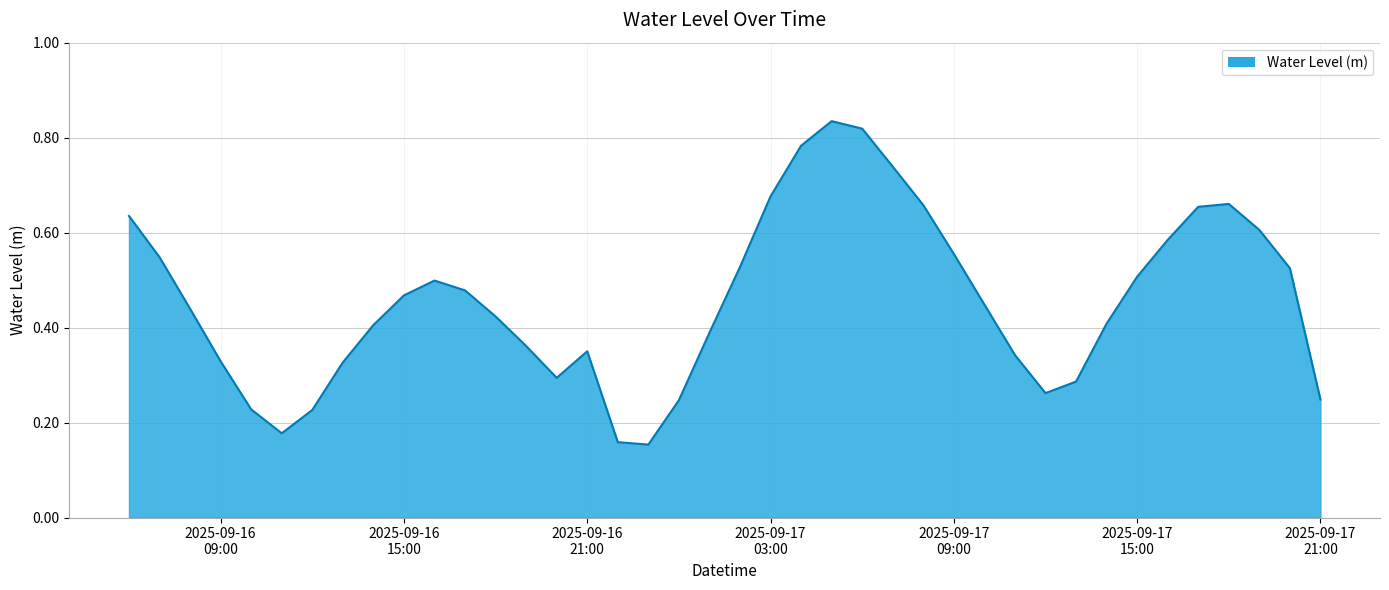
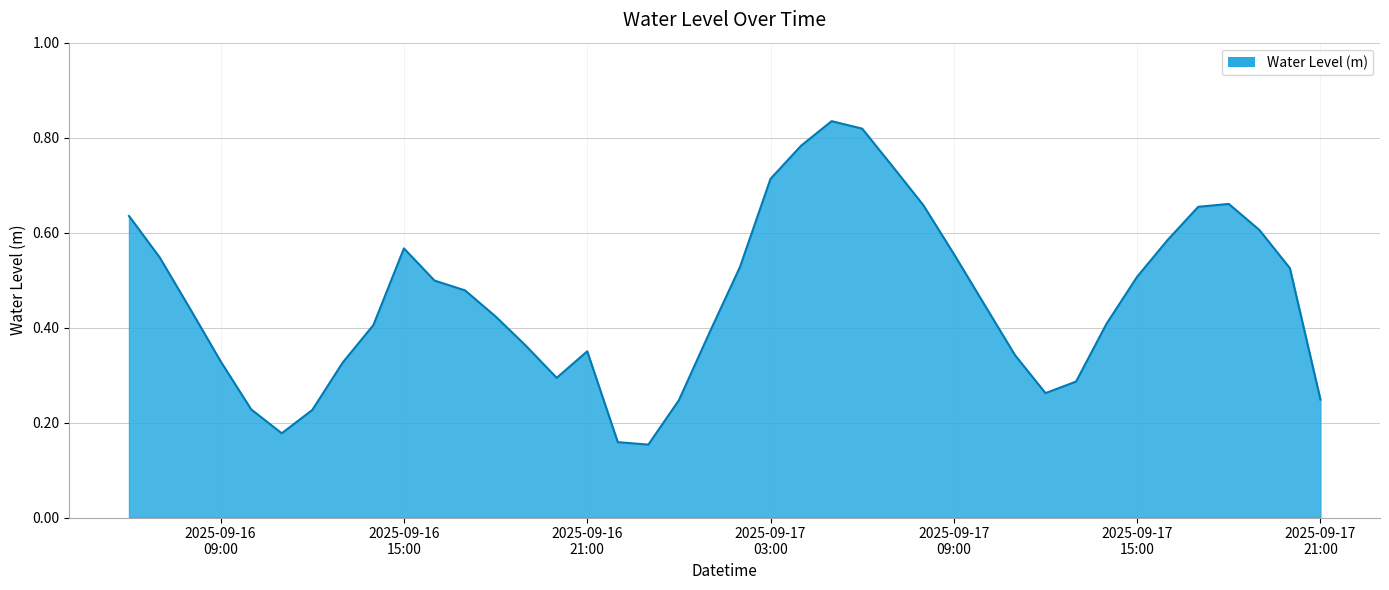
  {
    "2025-09-16 09:00": 0.33,
-   "2025-09-16 15:00": 0.47,
+   "2025-09-16 15:00": 0.57,
    "2025-09-16 21:00": 0.35,
-   "2025-09-17 03:00": 0.68,
+   "2025-09-17 03:00": 0.71,
    "2025-09-17 09:00": 0.56,
    "2025-09-17 15:00": 0.51,
    "2025-09-17 21:00": 0.25
  }
